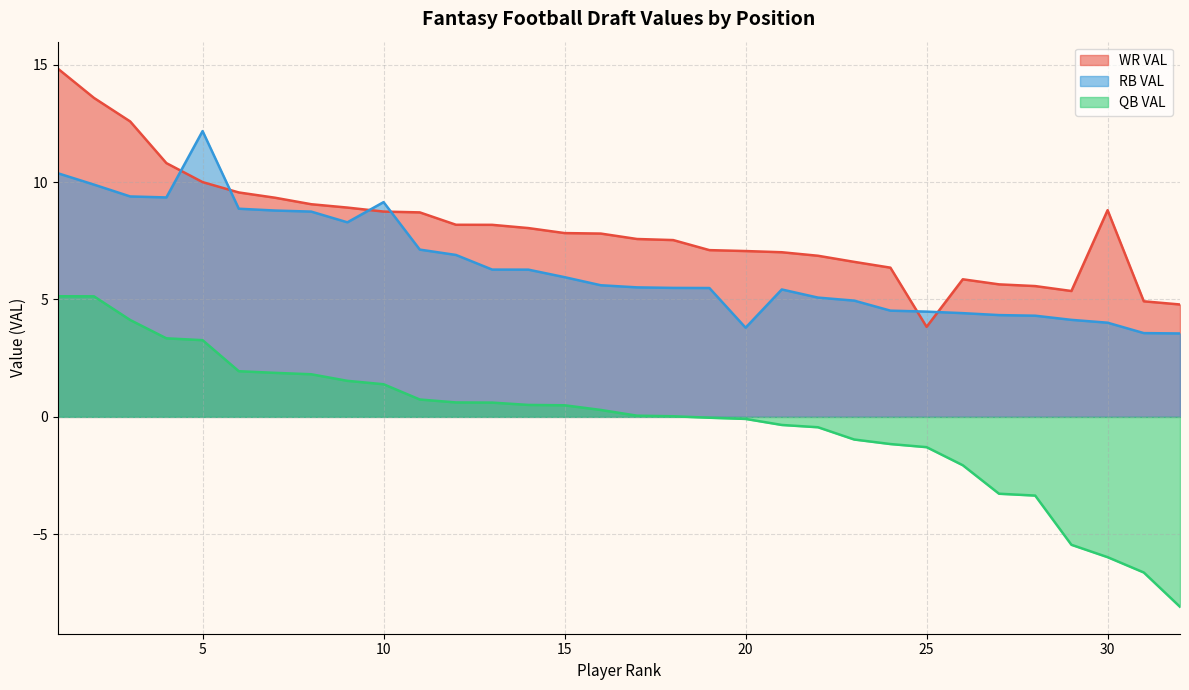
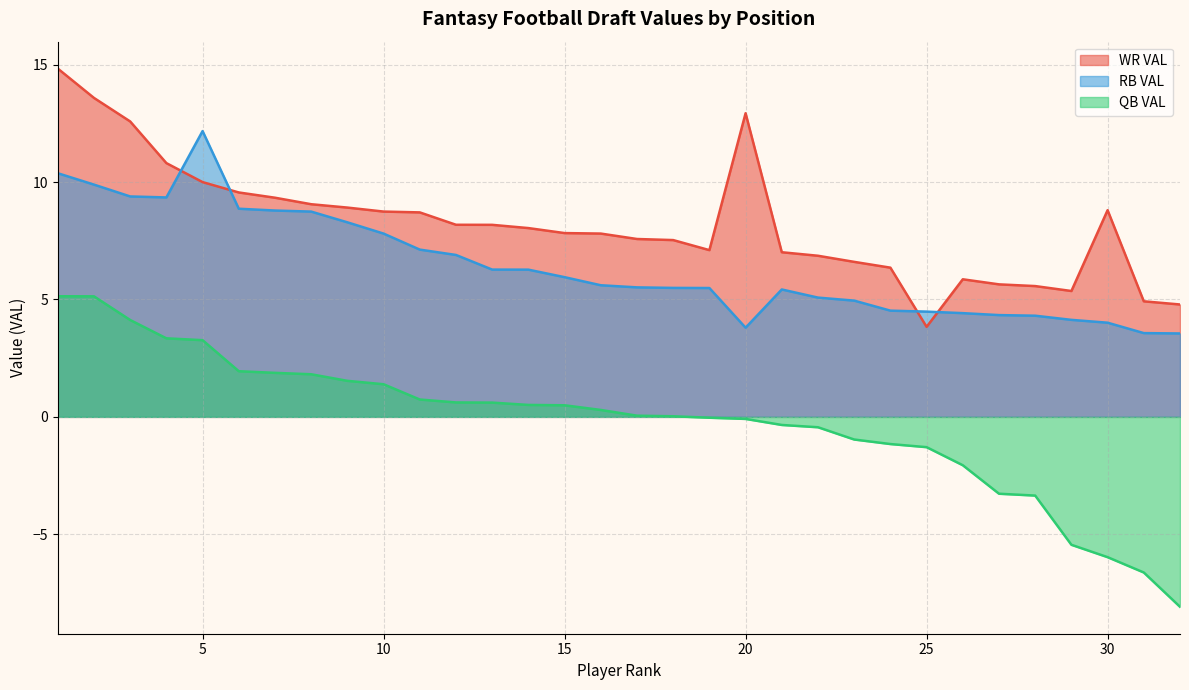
  {
    "WR VAL": {
      "5": 10.0,
      "10": 8.7,
      "15": 7.8,
-     "20": 7.1,
+     "20": 12.9,
      "25": 3.8,
      "30": 8.8
    },
    "RB VAL": {
      "5": 12.2,
-     "10": 9.1,
+     "10": 7.8,
      "15": 6.0,
      "20": 3.8,
      "25": 4.5,
      "30": 4.0
    }
  }
